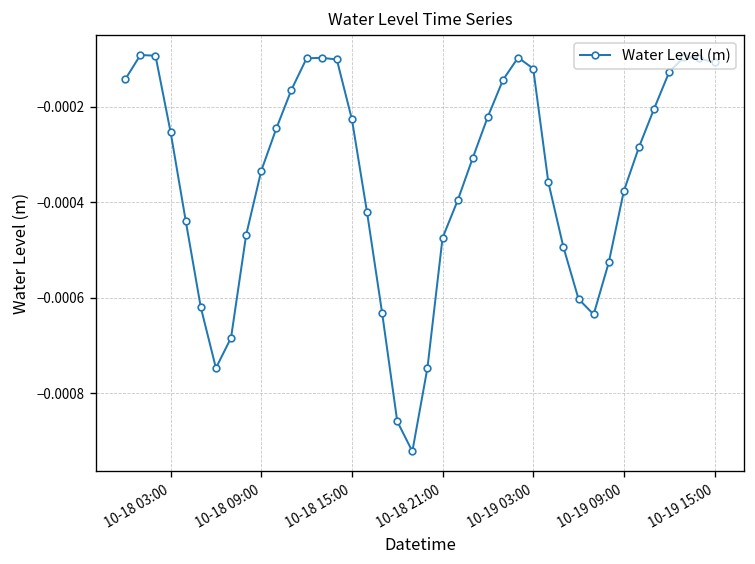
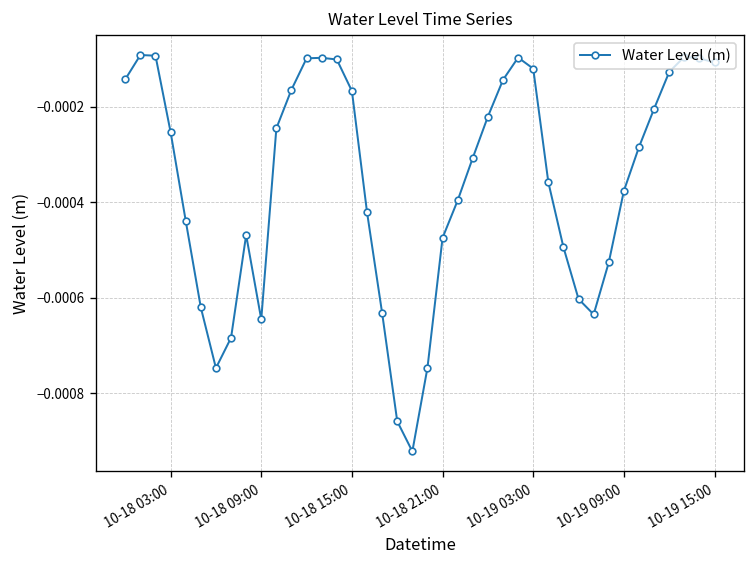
  {
    "10-18 03:00": -0.00025,
-   "10-18 09:00": -0.00033,
-   "10-18 15:00": -0.00023,
+   "10-18 09:00": -0.00065,
+   "10-18 15:00": -0.00017,
    "10-18 21:00": -0.00047,
    "10-19 03:00": -0.00012,
    "10-19 09:00": -0.00038
  }
